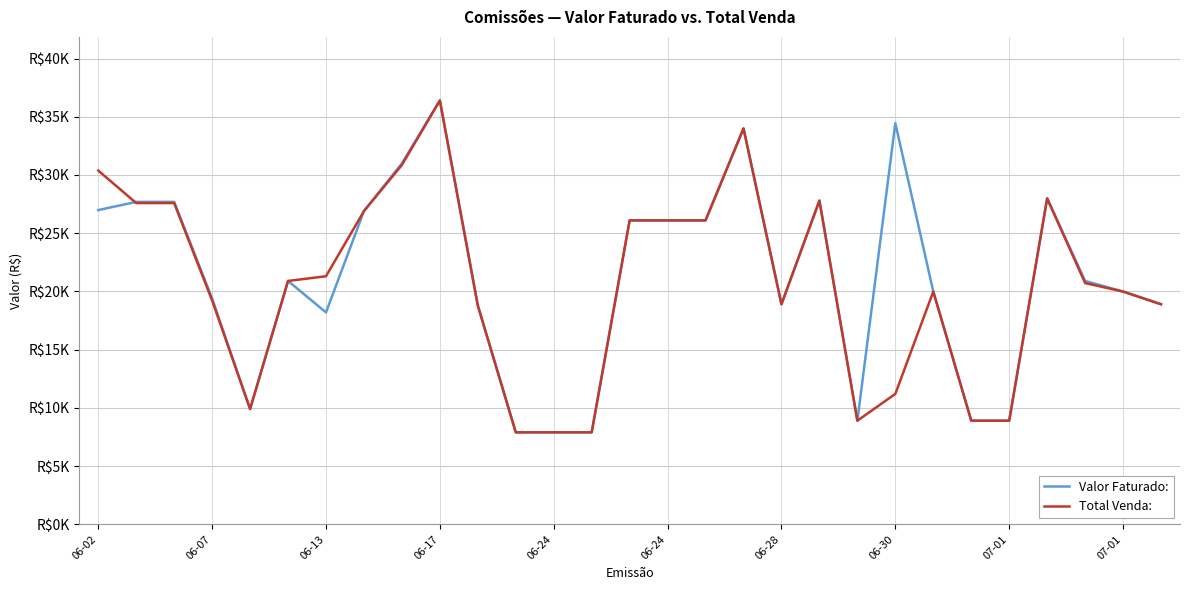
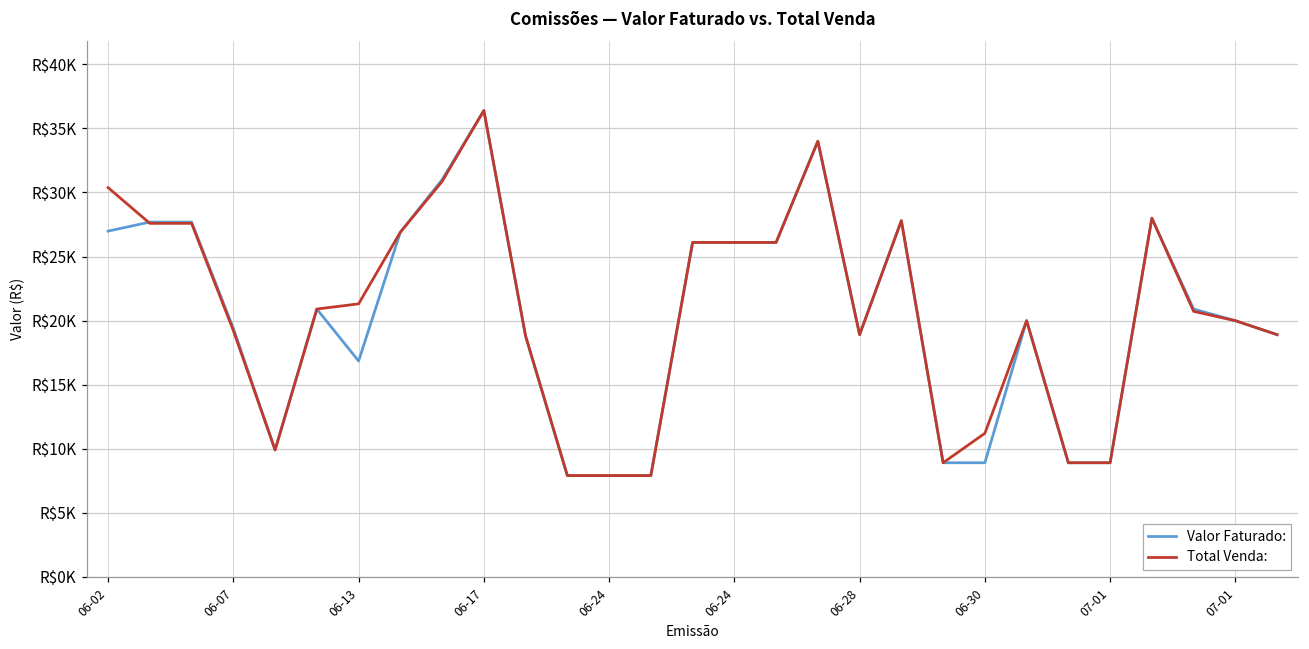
  {
    "Valor Faturado:": {
      "06-02": "R$27000",
-     "06-13": "R$18200",
-     "06-30": "R$34400"
+     "06-13": "R$16800",
+     "06-30": "R$8900"
    },
    "Total Venda:": {
      "06-02": "R$30400",
      "06-13": "R$21300",
      "06-30": "R$11200"
    }
  }
